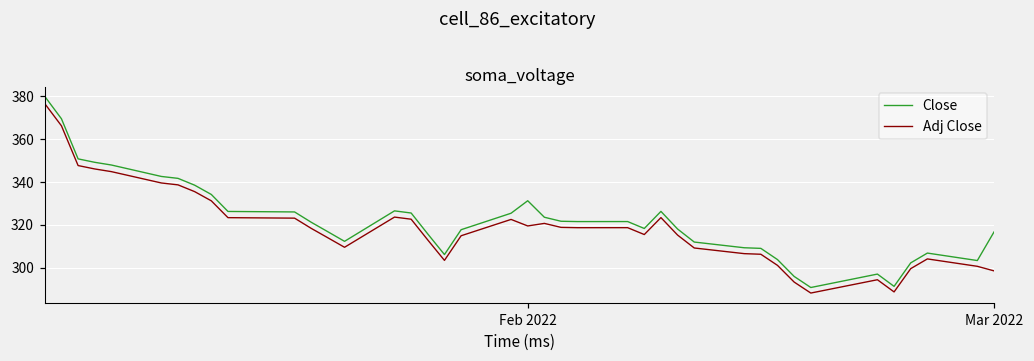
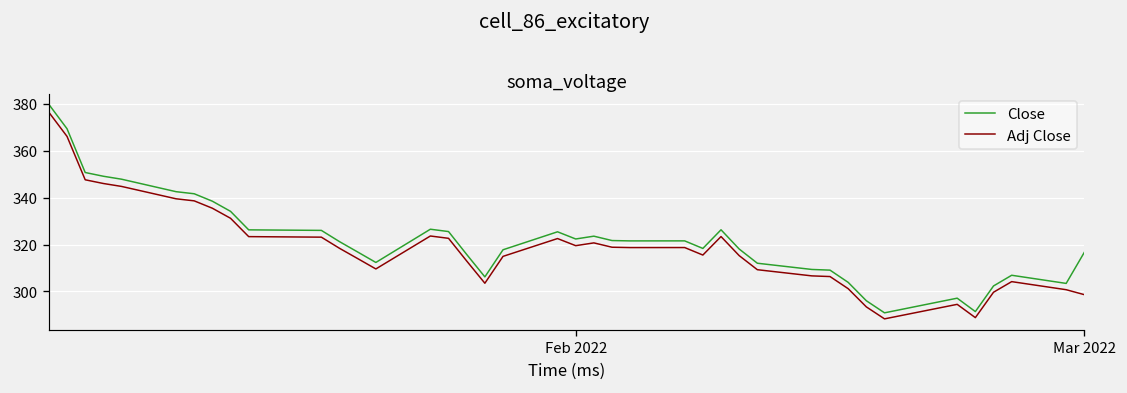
  {
    "Close": {
-     "Feb 2022": 331,
+     "Feb 2022": 322,
      "Mar 2022": 317
    },
    "Adj Close": {
      "Feb 2022": 320,
      "Mar 2022": 299
    }
  }
